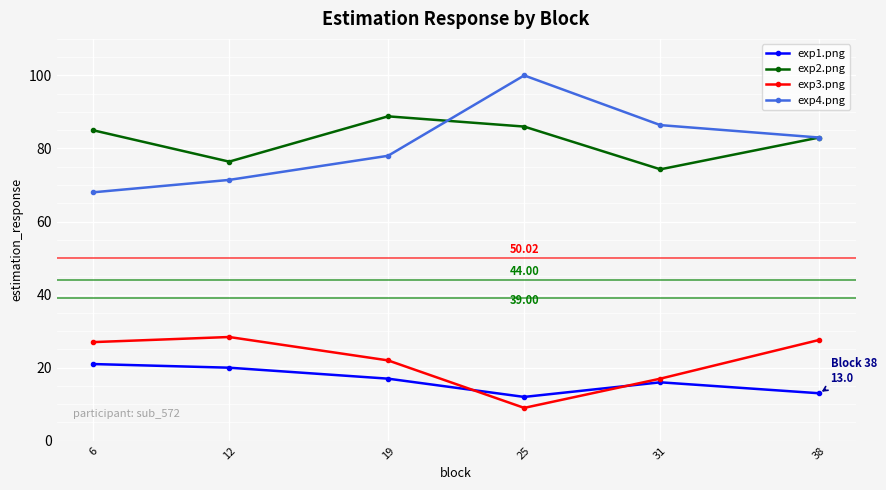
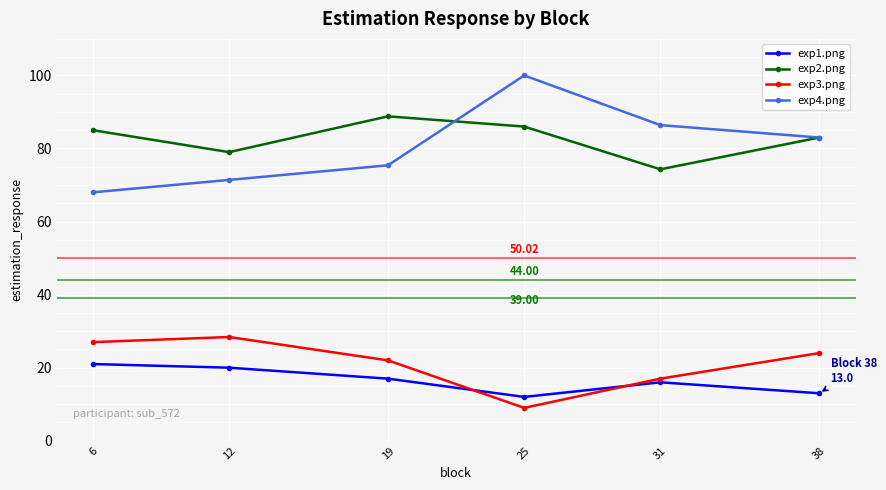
  {
    "exp1.png": {
      "38": 13.0
    },
    "exp2.png": {
      "6": 85,
-     "12": 76,
+     "12": 79,
      "19": 89,
      "25": 86,
      "31": 74
    },
    "exp3.png": {
      "6": 27,
      "12": 28,
      "19": 22,
      "25": 9,
      "31": 17,
-     "38": 28
+     "38": 24
    },
    "exp4.png": {
      "6": 68,
      "12": 71,
-     "19": 78,
+     "19": 75,
      "25": 100,
      "31": 86
    }
  }
